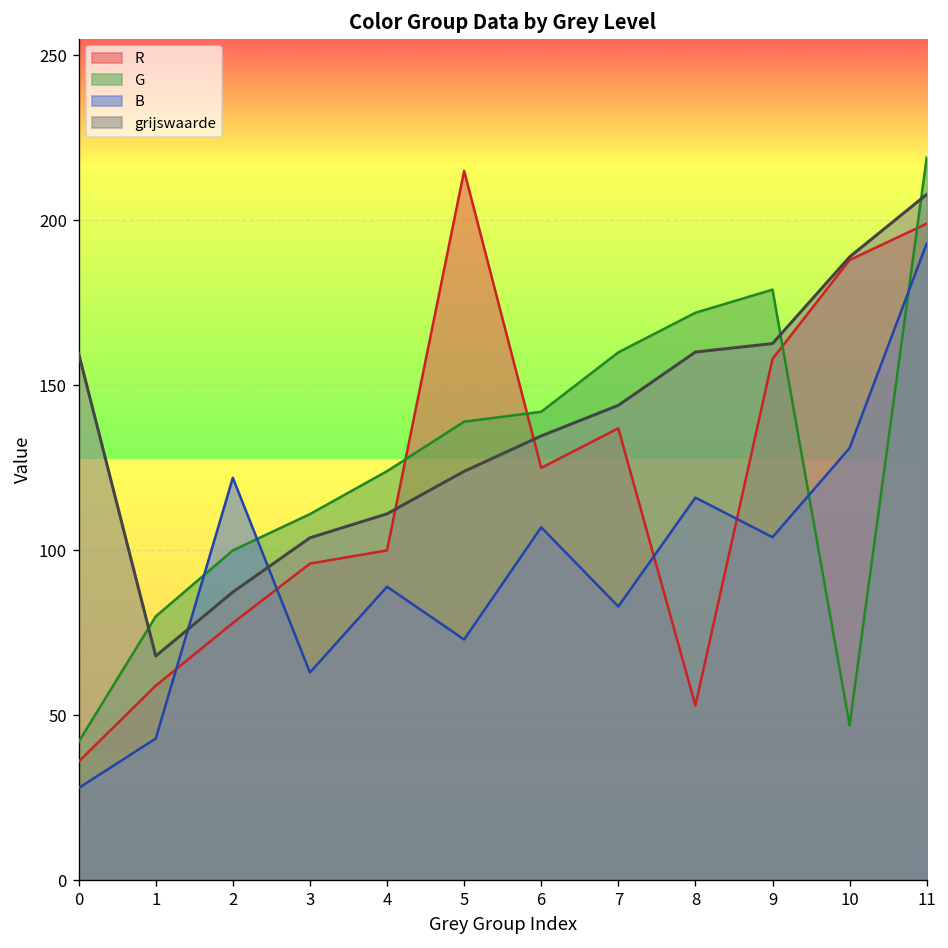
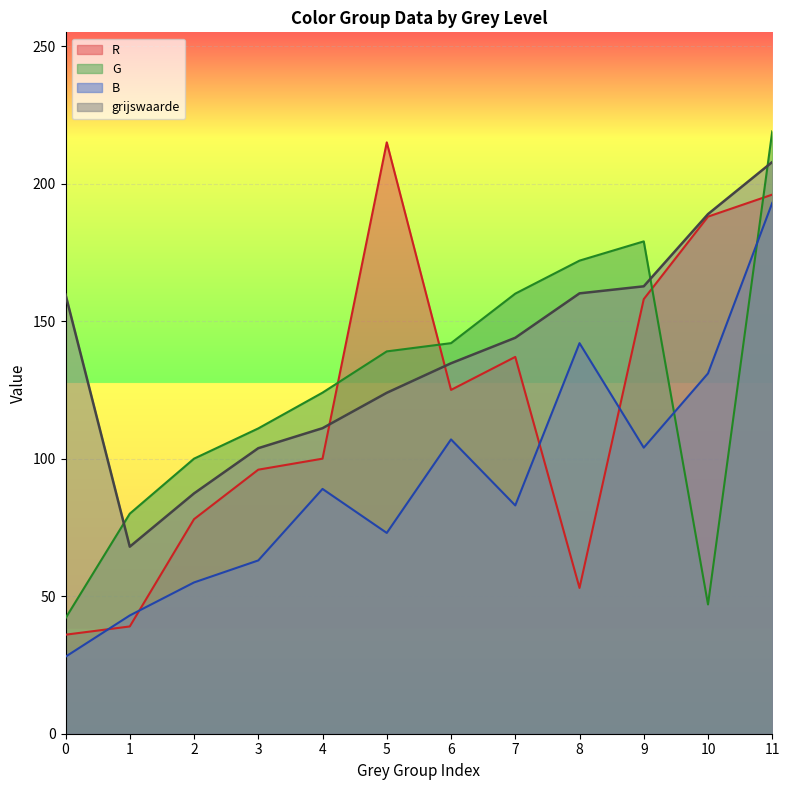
  {
    "R": {
      "0": 36,
-     "1": 59,
+     "1": 39,
      "2": 78,
      "3": 96,
      "4": 100,
      "5": 215,
      "6": 125,
      "7": 137,
      "8": 53,
      "9": 158,
-     "11": 199
+     "11": 196
    },
    "G": {
      "0": 42,
      "1": 80,
      "2": 100,
      "3": 111,
      "4": 124,
      "5": 139,
      "6": 142,
      "7": 160,
      "8": 172,
      "9": 179,
      "10": 47,
      "11": 219
    },
    "B": {
      "0": 28,
      "1": 43,
-     "2": 122,
+     "2": 55,
      "3": 63,
      "4": 89,
      "5": 73,
      "6": 107,
      "7": 83,
-     "8": 116,
+     "8": 142,
      "9": 104,
      "10": 131,
      "11": 193
    },
    "grijswaarde": {
      "0": 160,
      "1": 68,
      "2": 87,
      "3": 104,
      "4": 111,
      "5": 124,
      "6": 135,
      "7": 144,
      "8": 160,
      "9": 163,
      "11": 208
    }
  }
